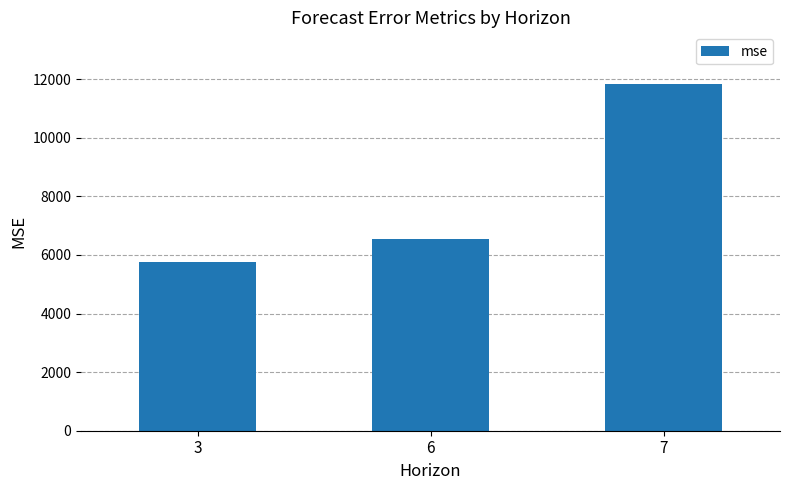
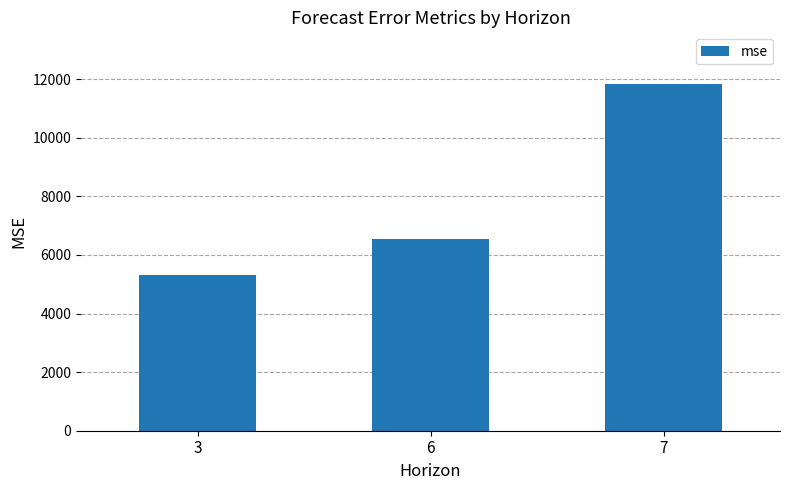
  {
-   "3": 5800,
+   "3": 5300,
    "6": 6500,
    "7": 11800
  }
